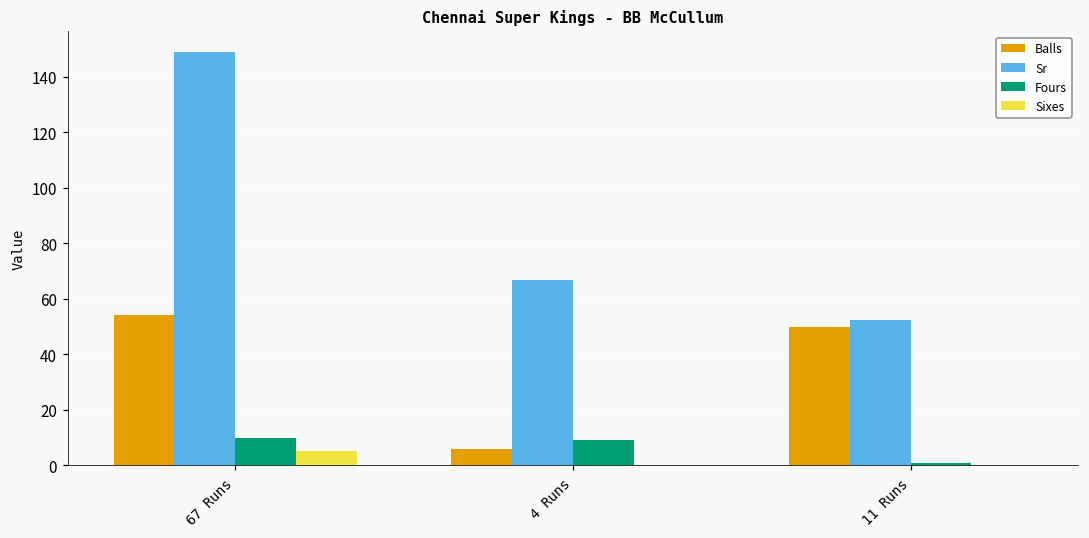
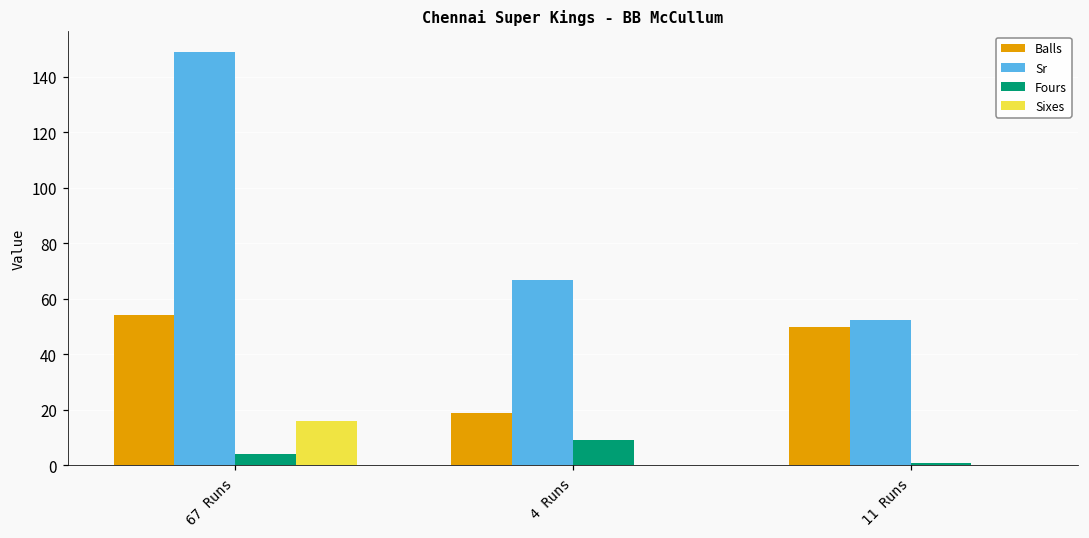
  {
    "Balls": {
      "67 Runs": 54,
-     "4 Runs": 6,
+     "4 Runs": 19,
      "11 Runs": 50
    },
    "Sr": {
      "67 Runs": 149,
      "4 Runs": 67,
      "11 Runs": 52
    },
    "Fours": {
-     "67 Runs": 10,
+     "67 Runs": 4,
      "4 Runs": 9,
      "11 Runs": 1
    },
    "Sixes": {
-     "67 Runs": 5,
+     "67 Runs": 16,
      "4 Runs": 0,
      "11 Runs": 0
    }
  }
